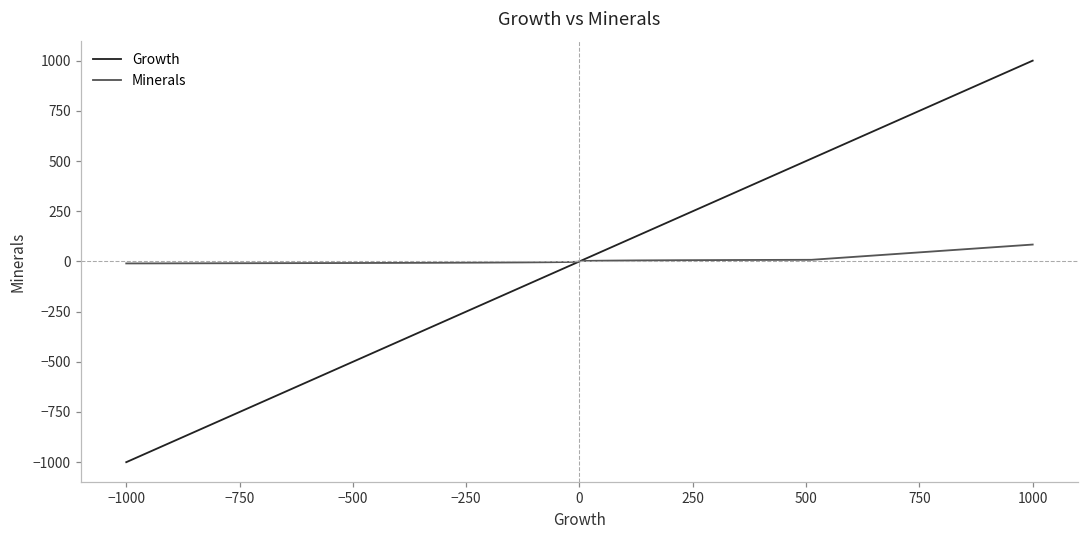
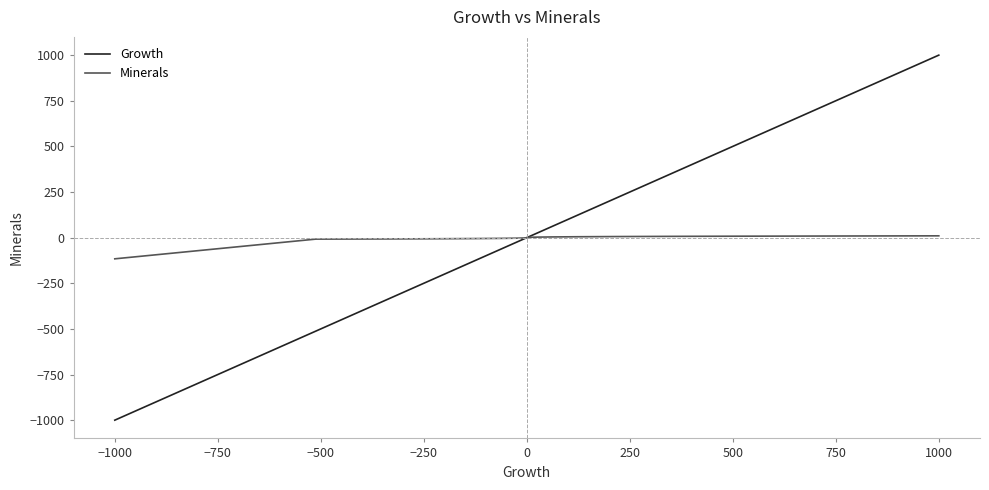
  {
    "Growth": {
      "−1000": -1000,
      "1000": 1000
    },
    "Minerals": {
-     "−1000": -10,
-     "1000": 80
+     "−1000": -120,
+     "1000": 10
    }
  }
